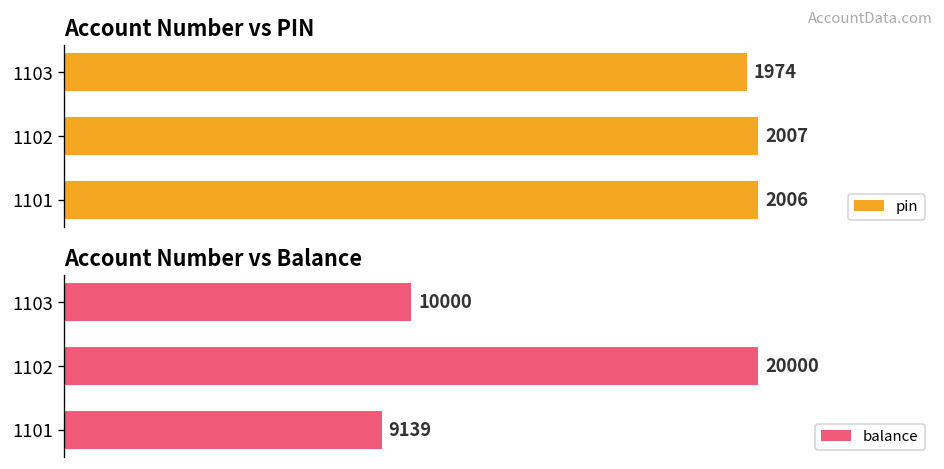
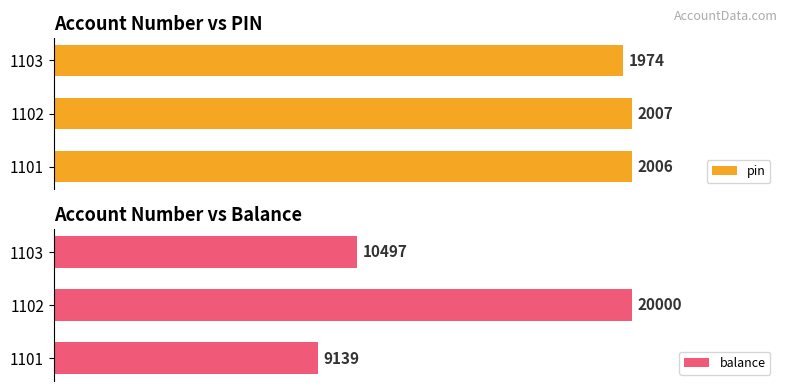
  {
    "Account Number vs PIN": {
      "1103": 1974,
      "1102": 2007,
      "1101": 2006
    },
    "Account Number vs Balance": {
-     "1103": 10000,
+     "1103": 10497,
      "1102": 20000,
      "1101": 9139
    }
  }
